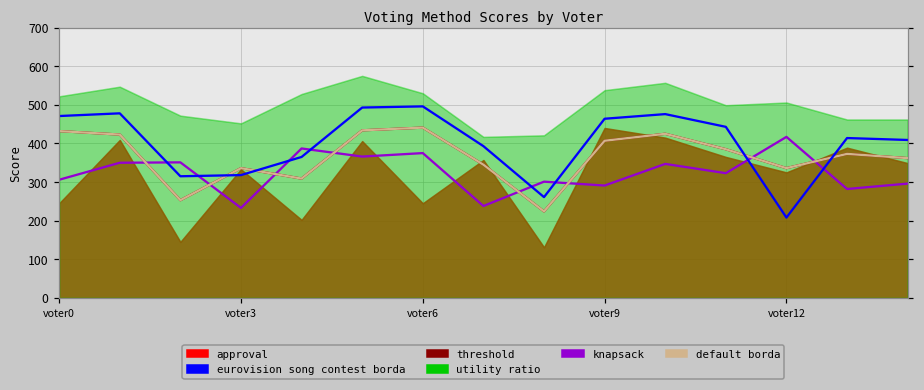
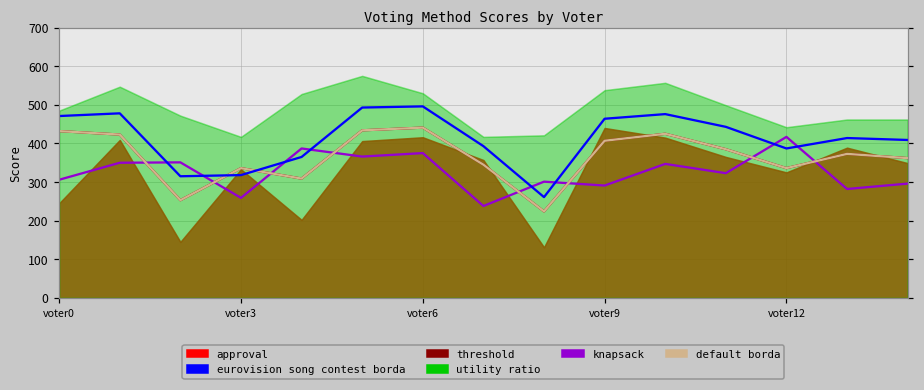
  {
    "default borda": {
      "voter0": 430,
      "voter6": 440,
      "voter9": 410,
      "voter12": 340
    },
    "approval": {
      "voter0": 250,
-     "voter6": 250,
+     "voter6": 420,
      "voter9": 440,
      "voter12": 330
    },
    "utility ratio": {
-     "voter0": 520,
-     "voter3": 450,
+     "voter0": 490,
+     "voter3": 420,
      "voter6": 530,
      "voter9": 540,
-     "voter12": 510
+     "voter12": 440
    },
    "knapsack": {
      "voter0": 310,
-     "voter3": 230,
+     "voter3": 260,
      "voter6": 380,
      "voter9": 290,
      "voter12": 420
    },
    "eurovision song contest borda": {
      "voter0": 470,
      "voter3": 320,
      "voter6": 500,
      "voter9": 460,
-     "voter12": 210
+     "voter12": 390
    }
  }
